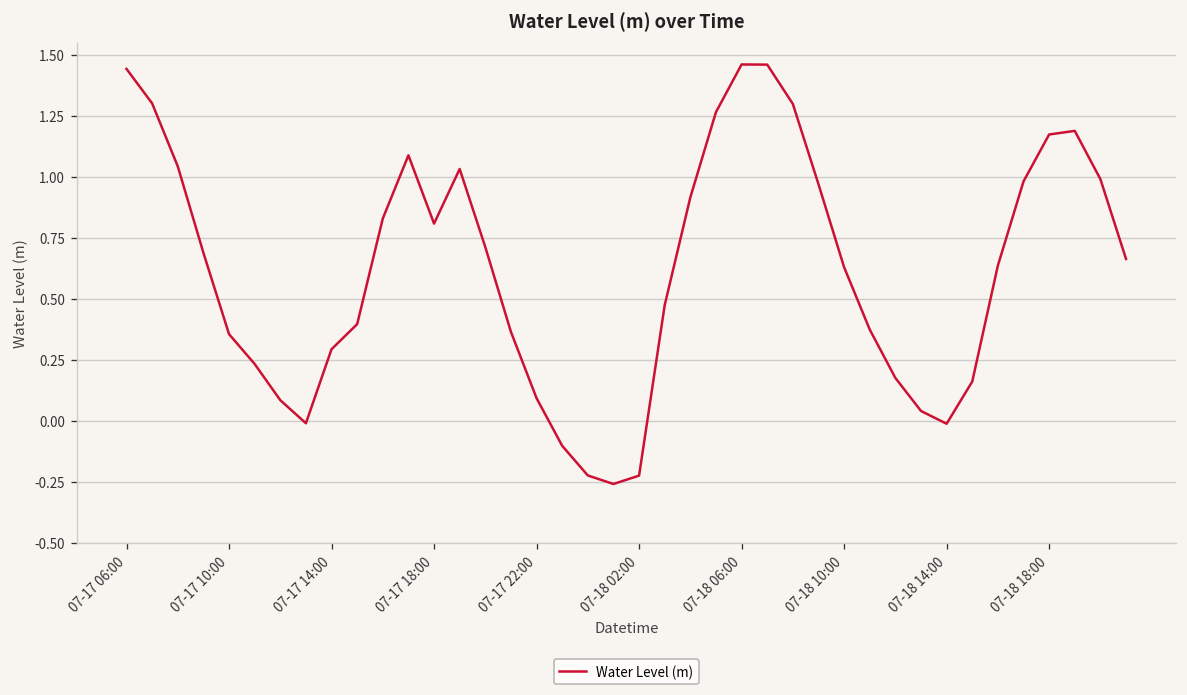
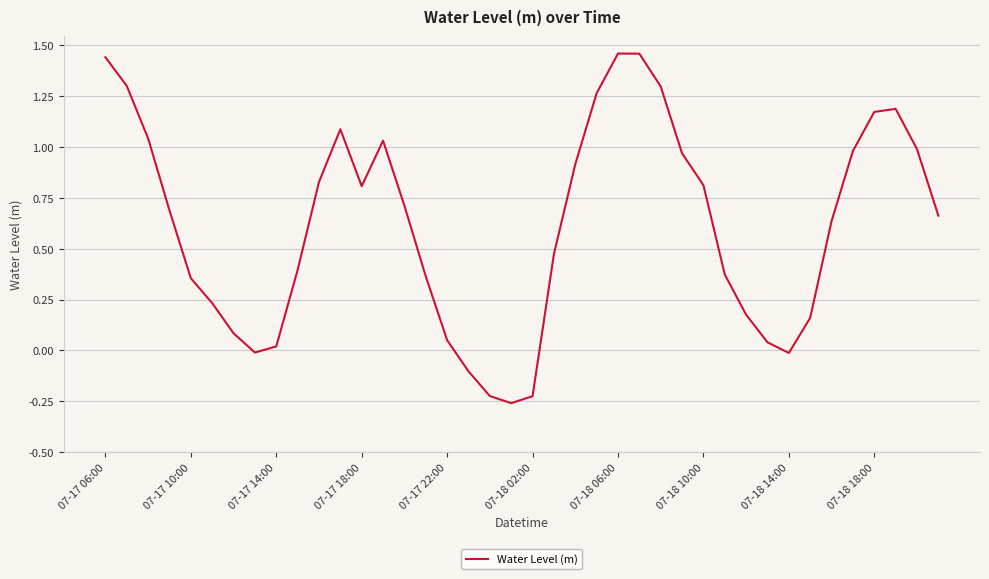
  {
    "07-17 06:00": 1.44,
    "07-17 10:00": 0.35,
-   "07-17 14:00": 0.29,
+   "07-17 14:00": 0.02,
    "07-17 18:00": 0.81,
-   "07-17 22:00": 0.09,
+   "07-17 22:00": 0.05,
    "07-18 02:00": -0.22,
    "07-18 06:00": 1.46,
-   "07-18 10:00": 0.63,
+   "07-18 10:00": 0.81,
    "07-18 14:00": -0.01,
    "07-18 18:00": 1.17
  }
